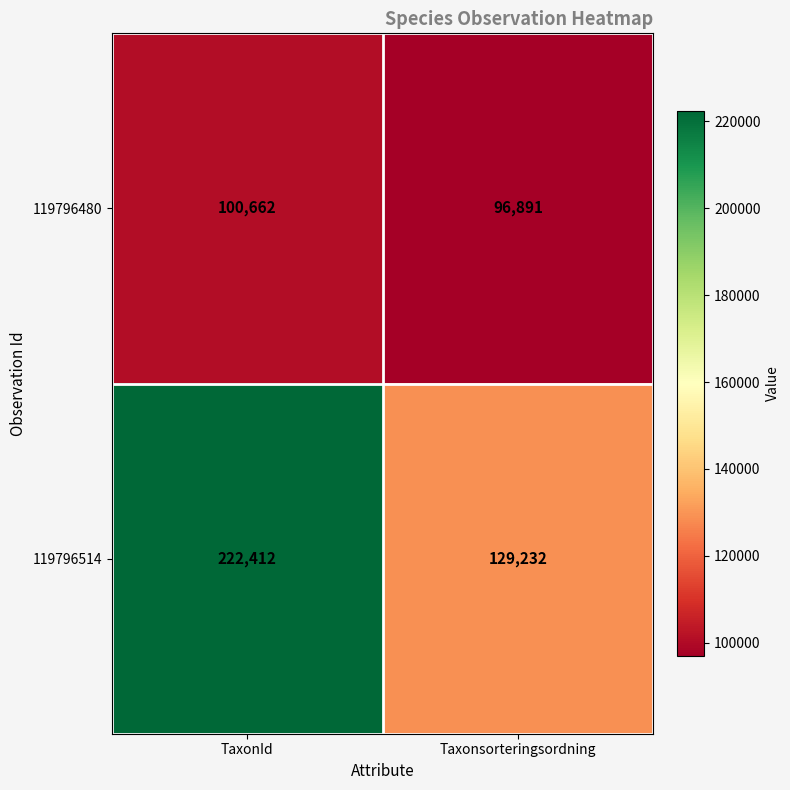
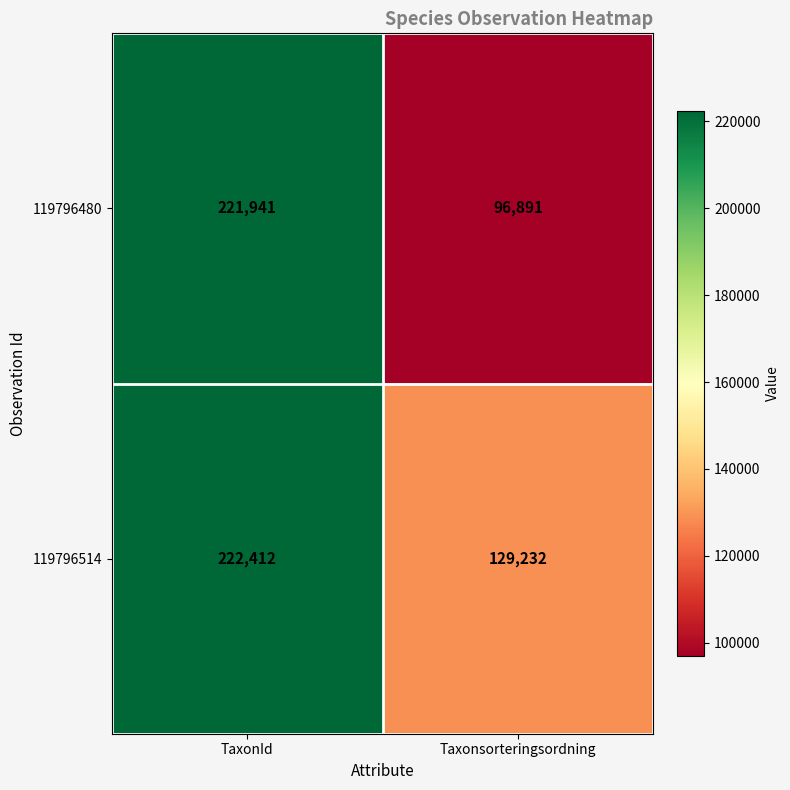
  {
    "119796480": {
-     "TaxonId": "100,662",
+     "TaxonId": "221,941",
      "Taxonsorteringsordning": "96,891"
    },
    "119796514": {
      "TaxonId": "222,412",
      "Taxonsorteringsordning": "129,232"
    }
  }
